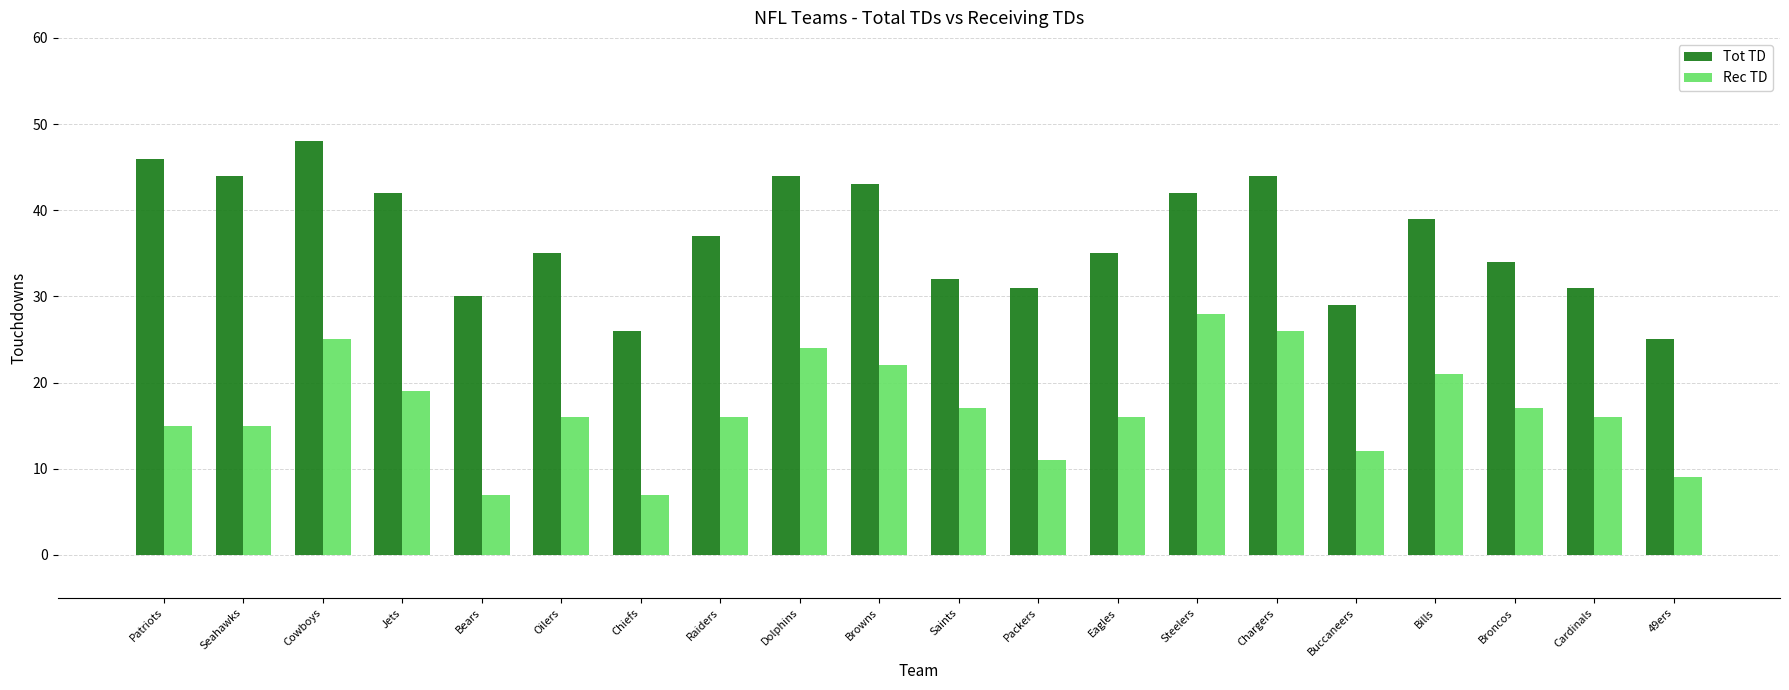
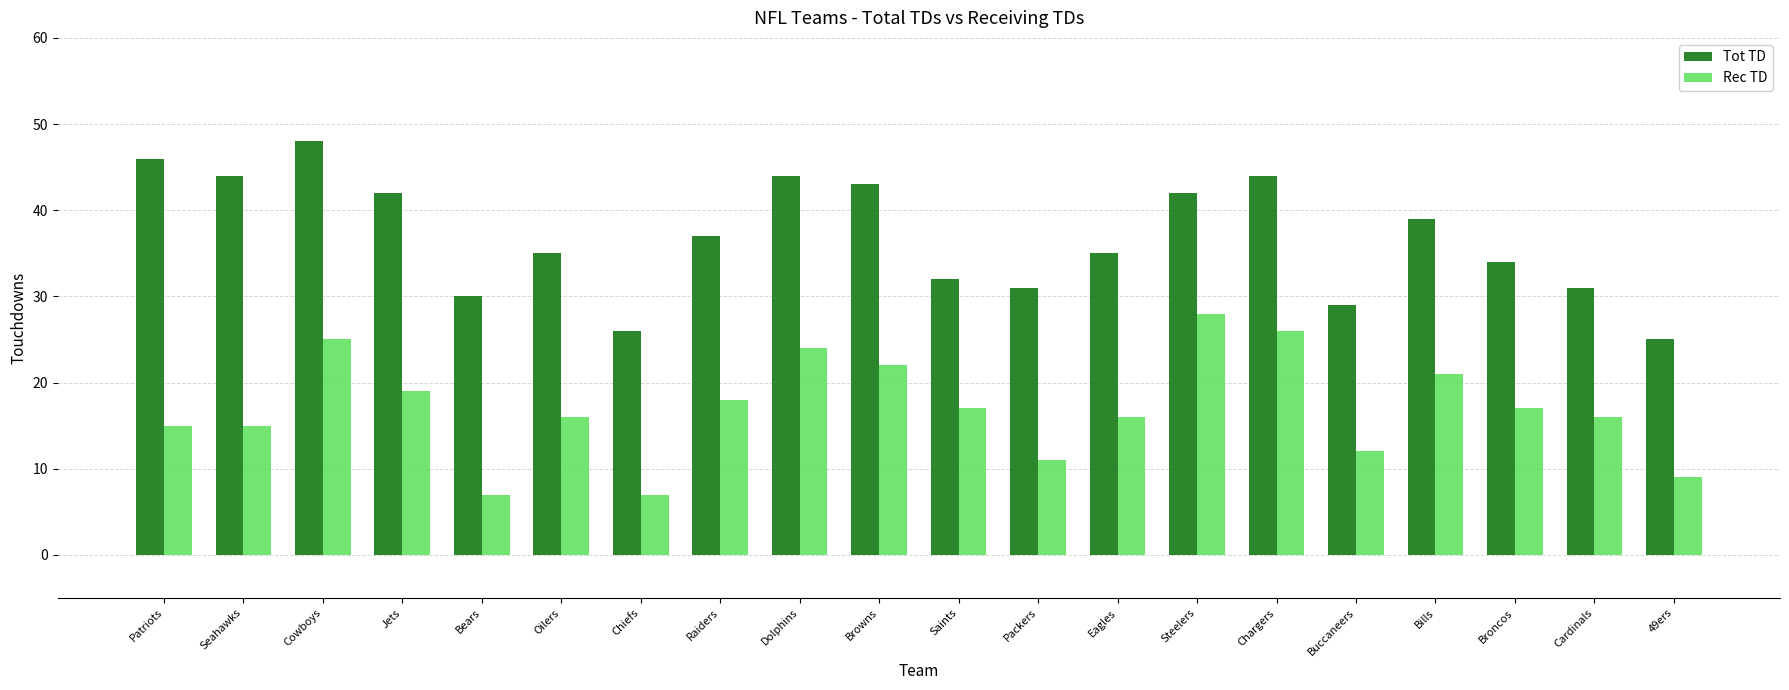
  {
    "Tot TD": {
      "Patriots": 46,
      "Seahawks": 44,
      "Cowboys": 48,
      "Jets": 42,
      "Bears": 30,
      "Oilers": 35,
      "Chiefs": 26,
      "Raiders": 37,
      "Dolphins": 44,
      "Browns": 43,
      "Saints": 32,
      "Packers": 31,
      "Eagles": 35,
      "Steelers": 42,
      "Chargers": 44,
      "Buccaneers": 29,
      "Bills": 39,
      "Broncos": 34,
      "Cardinals": 31,
      "49ers": 25
    },
    "Rec TD": {
      "Patriots": 15,
      "Seahawks": 15,
      "Cowboys": 25,
      "Jets": 19,
      "Bears": 7,
      "Oilers": 16,
      "Chiefs": 7,
-     "Raiders": 16,
+     "Raiders": 18,
      "Dolphins": 24,
      "Browns": 22,
      "Saints": 17,
      "Packers": 11,
      "Eagles": 16,
      "Steelers": 28,
      "Chargers": 26,
      "Buccaneers": 12,
      "Bills": 21,
      "Broncos": 17,
      "Cardinals": 16,
      "49ers": 9
    }
  }
